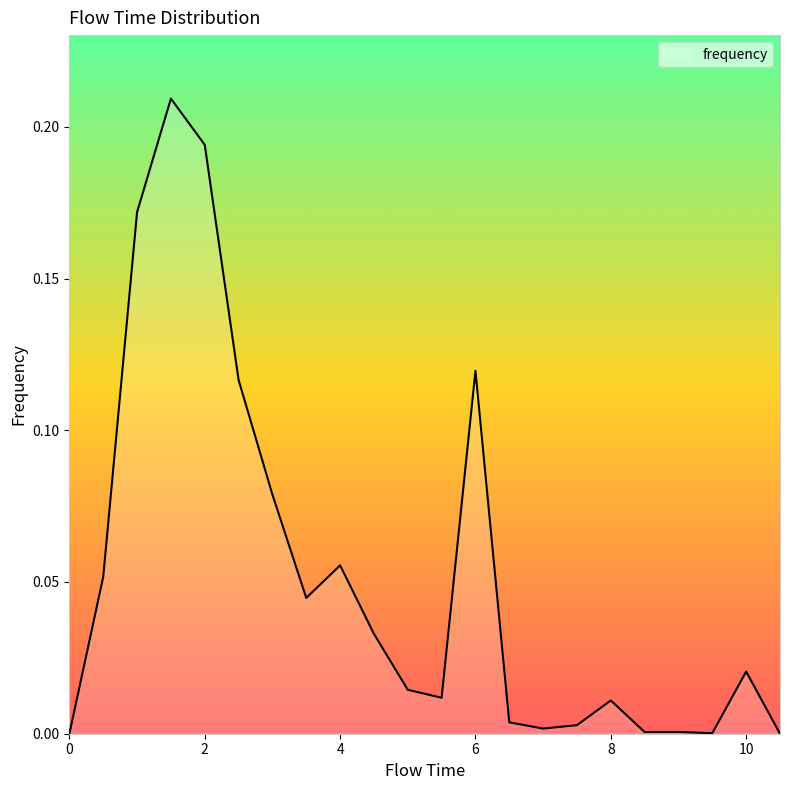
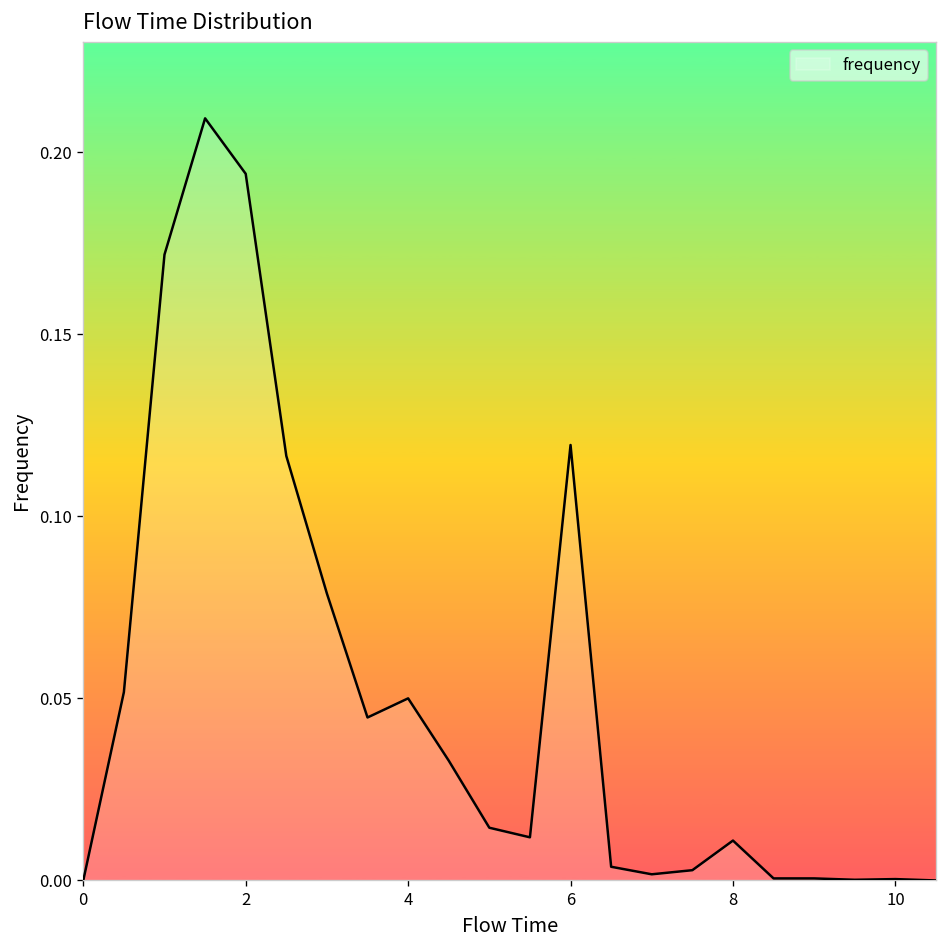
  {
    "0": 0.000,
    "2": 0.194,
-   "4": 0.055,
+   "4": 0.050,
    "6": 0.120,
    "8": 0.011,
-   "10": 0.020
+   "10": 0.000
  }
